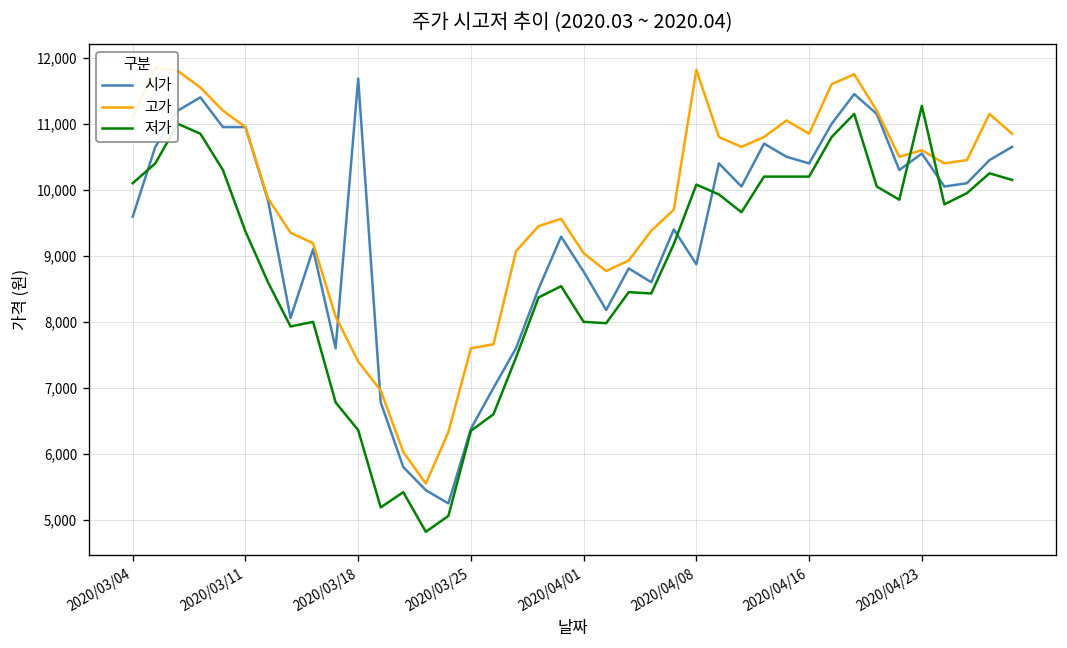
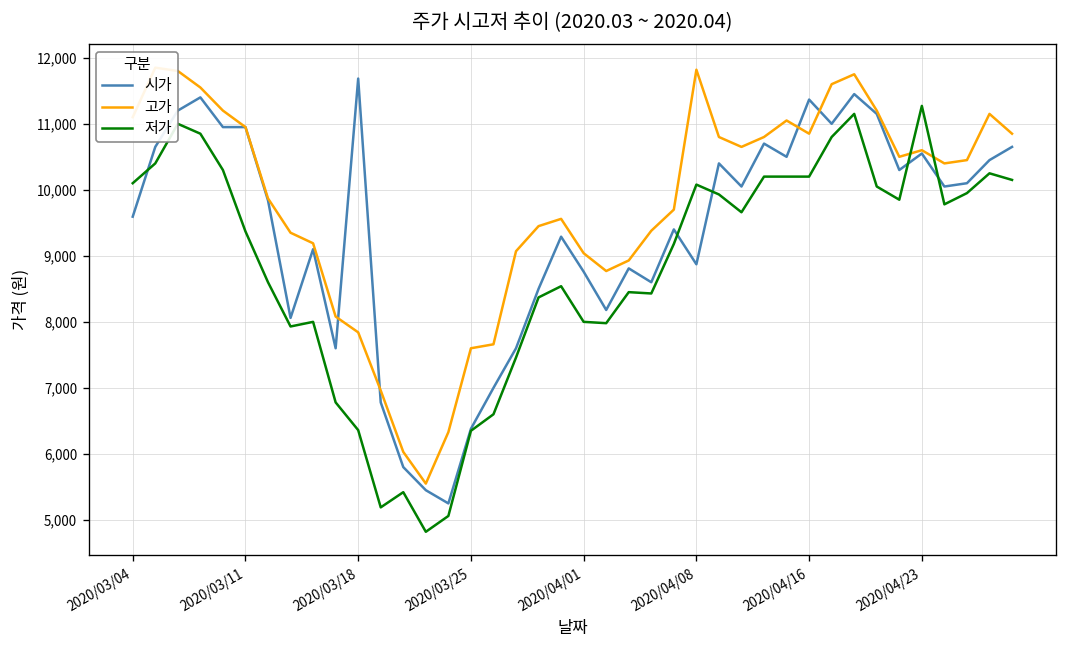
  {
    "시가": {
      "2020/03/04": "9,600",
      "2020/03/18": "11,700",
      "2020/04/01": "8,800",
      "2020/04/08": "8,900",
-     "2020/04/16": "10,400",
+     "2020/04/16": "11,400",
      "2020/04/23": "10,600"
    },
    "고가": {
-     "2020/03/18": "7,400",
+     "2020/03/18": "7,800",
      "2020/03/25": "7,600",
      "2020/04/01": "9,000",
      "2020/04/08": "11,800",
      "2020/04/16": "10,900",
      "2020/04/23": "10,600"
    },
    "저가": {
      "2020/03/04": "10,100",
      "2020/03/11": "9,400",
      "2020/03/18": "6,400",
      "2020/04/01": "8,000",
      "2020/04/08": "10,100",
      "2020/04/16": "10,200",
      "2020/04/23": "11,300"
    }
  }
